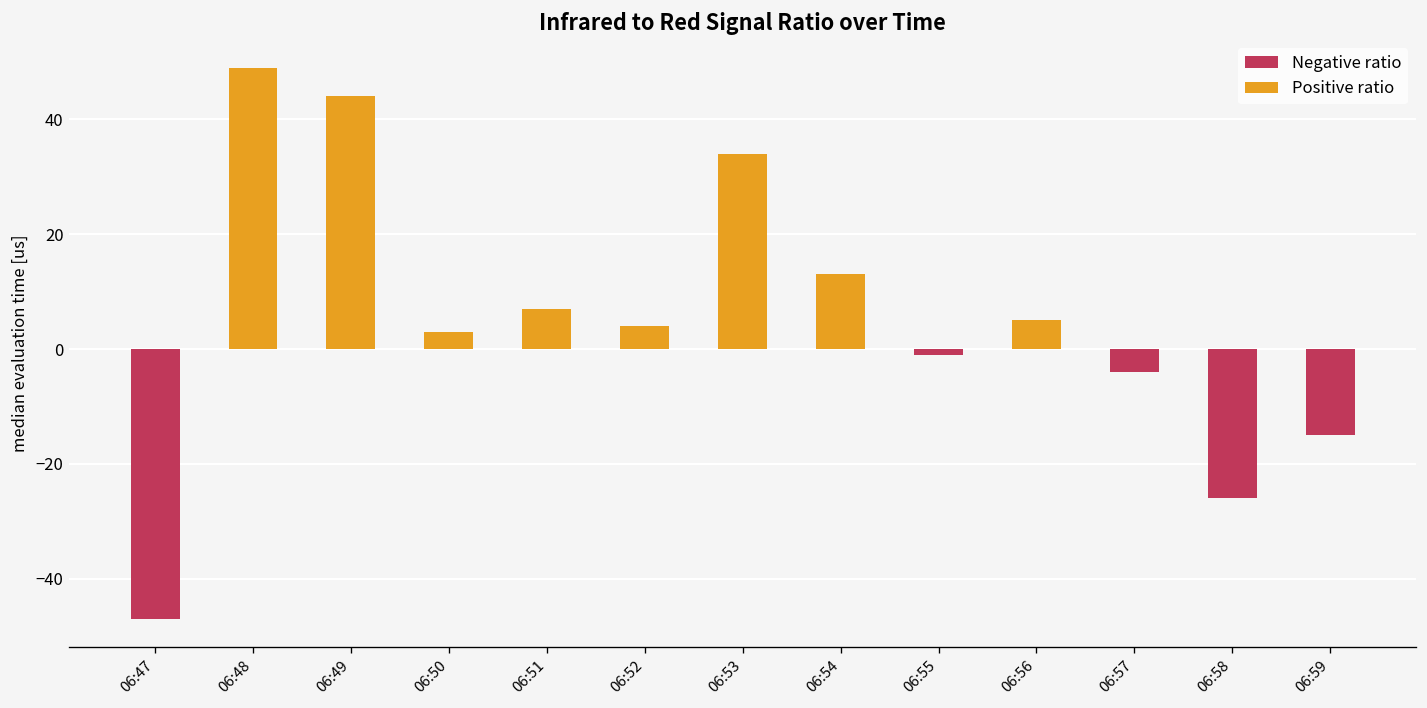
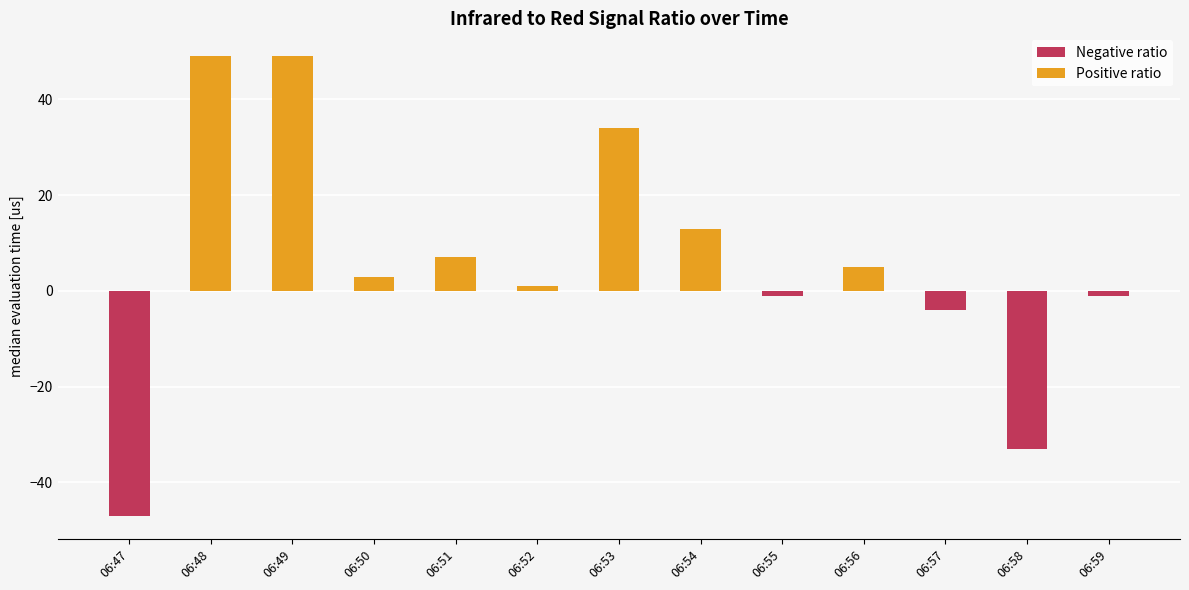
  {
    "06:47": -47,
    "06:48": 49,
-   "06:49": 44,
+   "06:49": 49,
    "06:50": 3,
    "06:51": 7,
-   "06:52": 4,
+   "06:52": 1,
    "06:53": 34,
    "06:54": 13,
    "06:55": -1,
    "06:56": 5,
    "06:57": -4,
-   "06:58": -26,
-   "06:59": -15
+   "06:58": -33,
+   "06:59": -1
  }
